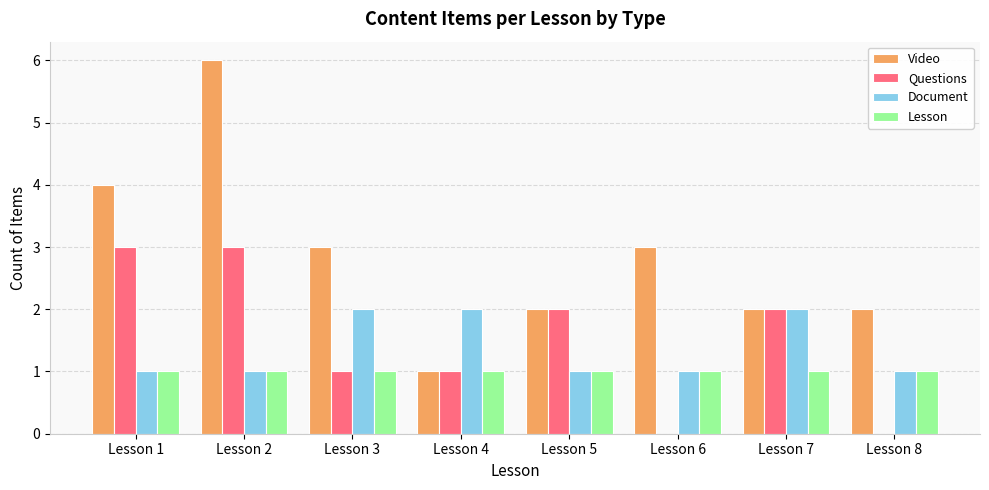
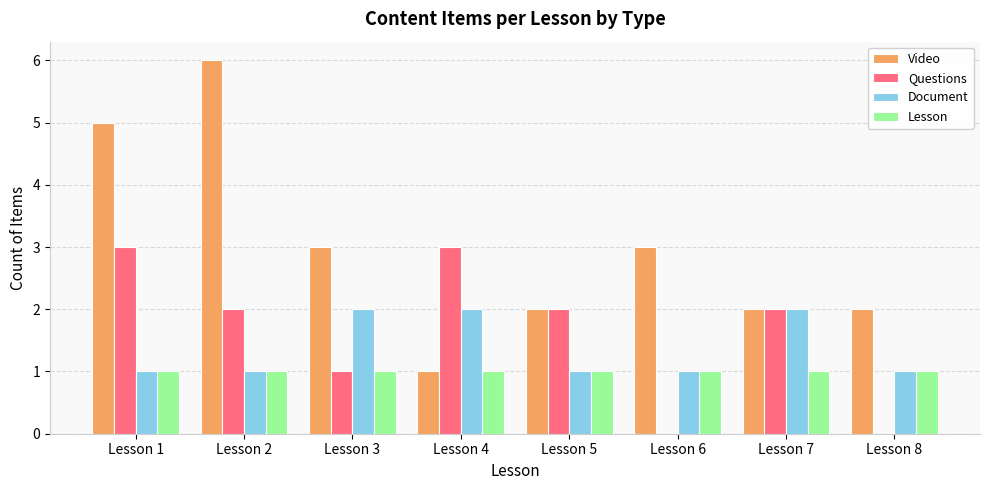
  {
    "Video": {
-     "Lesson 1": 4,
+     "Lesson 1": 5,
      "Lesson 2": 6,
      "Lesson 3": 3,
      "Lesson 4": 1,
      "Lesson 5": 2,
      "Lesson 6": 3,
      "Lesson 7": 2,
      "Lesson 8": 2
    },
    "Questions": {
      "Lesson 1": 3,
-     "Lesson 2": 3,
+     "Lesson 2": 2,
      "Lesson 3": 1,
-     "Lesson 4": 1,
+     "Lesson 4": 3,
      "Lesson 5": 2,
      "Lesson 6": 0,
      "Lesson 7": 2,
      "Lesson 8": 0
    },
    "Document": {
      "Lesson 1": 1,
      "Lesson 2": 1,
      "Lesson 3": 2,
      "Lesson 4": 2,
      "Lesson 5": 1,
      "Lesson 6": 1,
      "Lesson 7": 2,
      "Lesson 8": 1
    },
    "Lesson": {
      "Lesson 1": 1,
      "Lesson 2": 1,
      "Lesson 3": 1,
      "Lesson 4": 1,
      "Lesson 5": 1,
      "Lesson 6": 1,
      "Lesson 7": 1,
      "Lesson 8": 1
    }
  }
